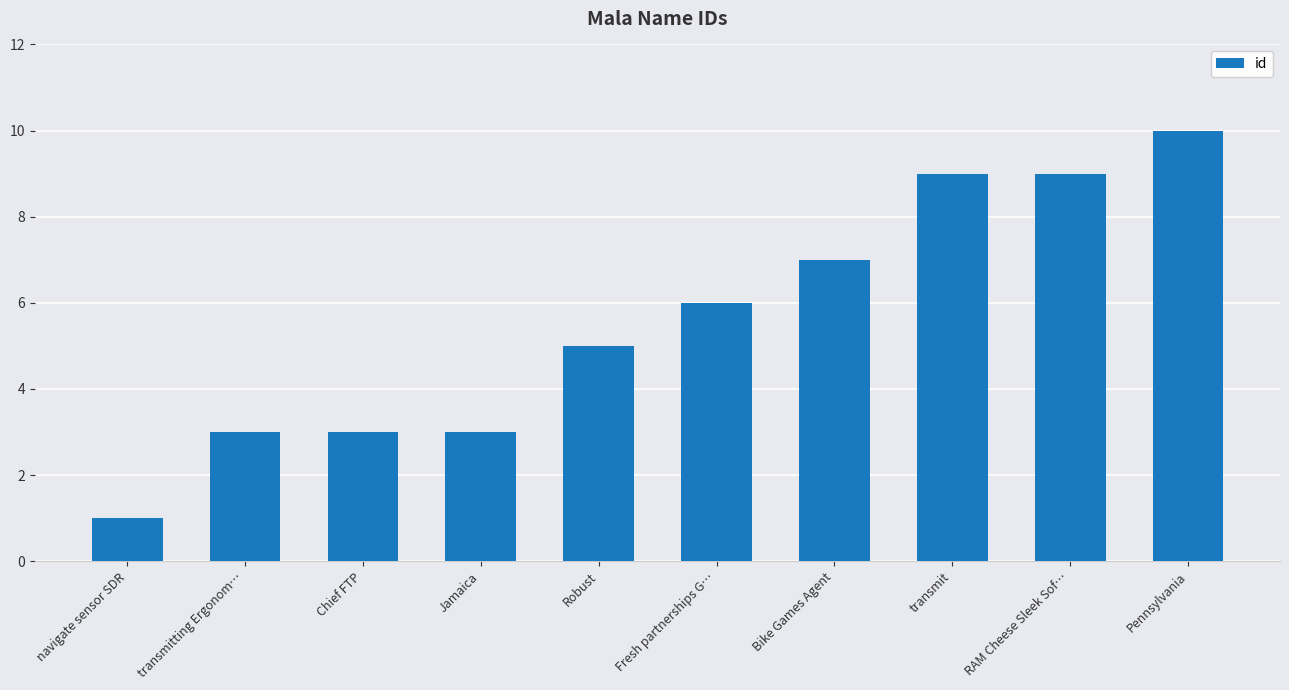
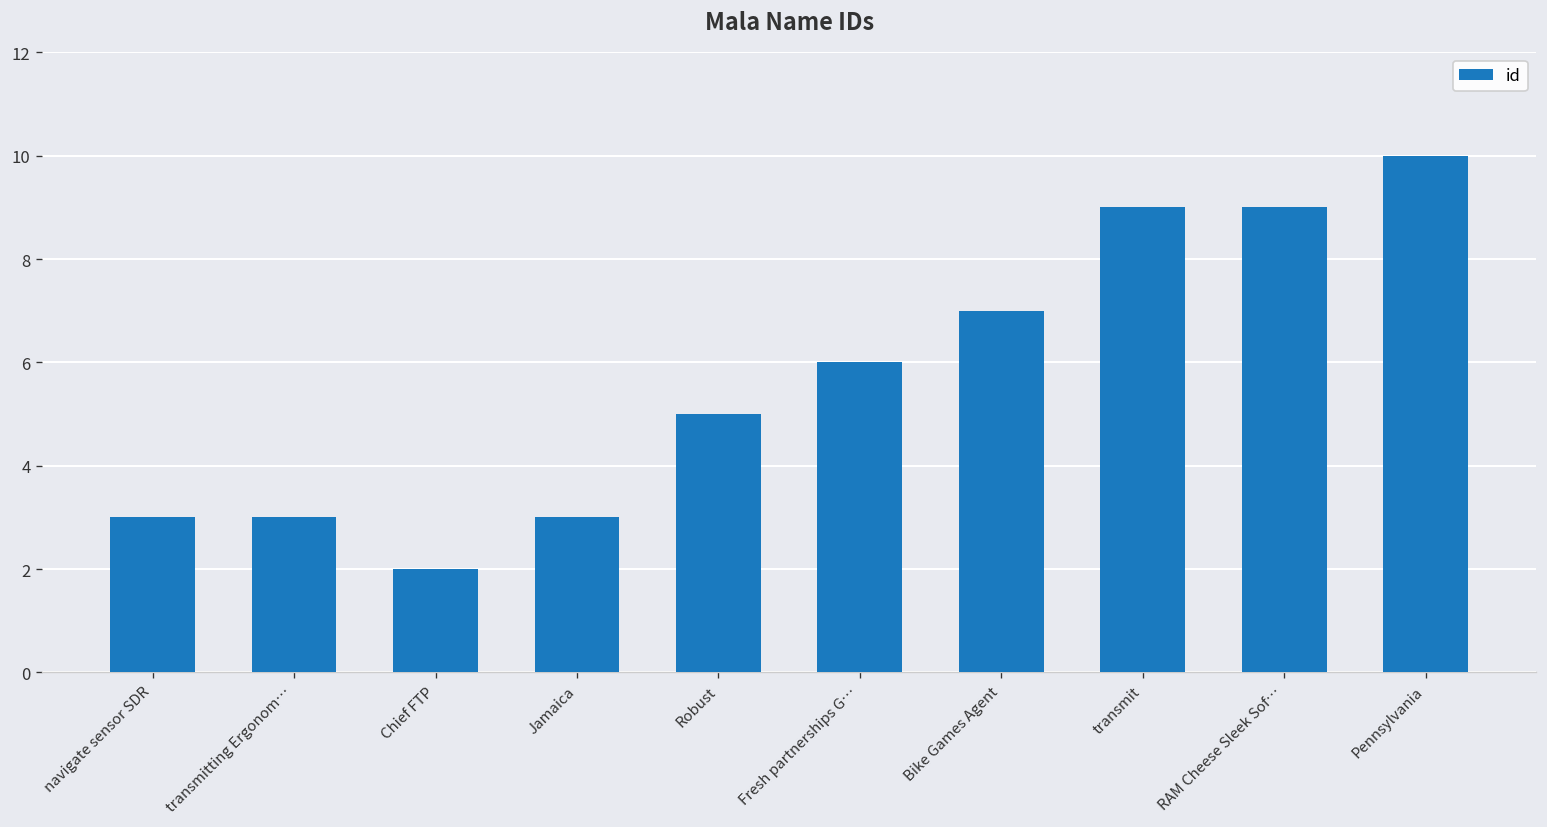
  {
-   "navigate sensor SDR": 1,
+   "navigate sensor SDR": 3,
    "transmitting Ergonom…": 3,
-   "Chief FTP": 3,
+   "Chief FTP": 2,
    "Jamaica": 3,
    "Robust": 5,
    "Fresh partnerships G…": 6,
    "Bike Games Agent": 7,
    "transmit": 9,
    "RAM Cheese Sleek Sof…": 9,
    "Pennsylvania": 10
  }
